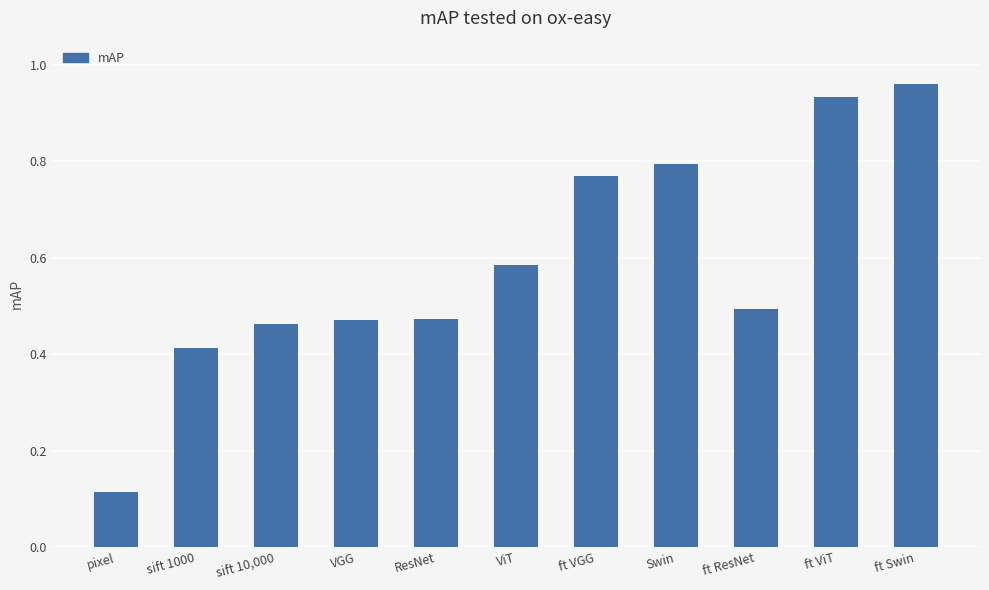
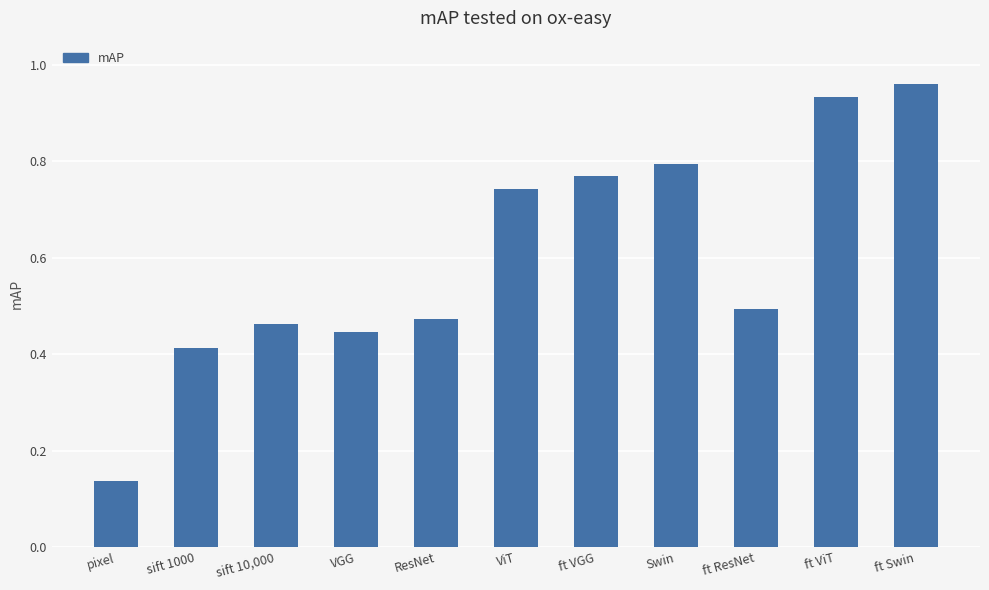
  {
-   "pixel": 0.11,
+   "pixel": 0.14,
    "sift 1000": 0.41,
    "sift 10,000": 0.46,
-   "VGG": 0.47,
+   "VGG": 0.45,
    "ResNet": 0.47,
-   "ViT": 0.58,
+   "ViT": 0.74,
    "ft VGG": 0.77,
    "Swin": 0.79,
    "ft ResNet": 0.49,
    "ft ViT": 0.93,
    "ft Swin": 0.96
  }
